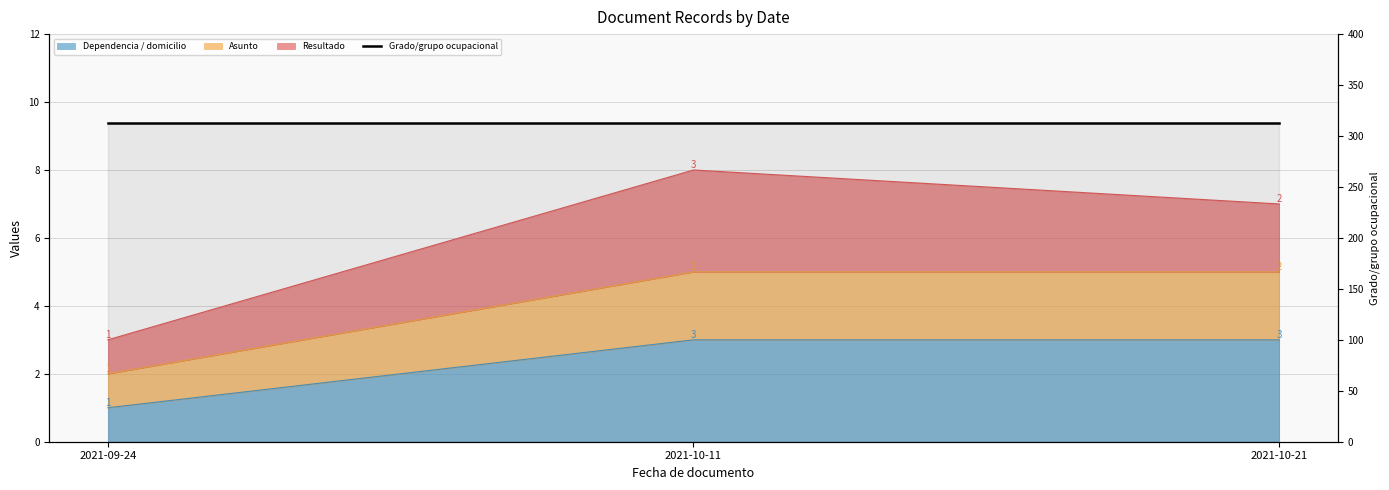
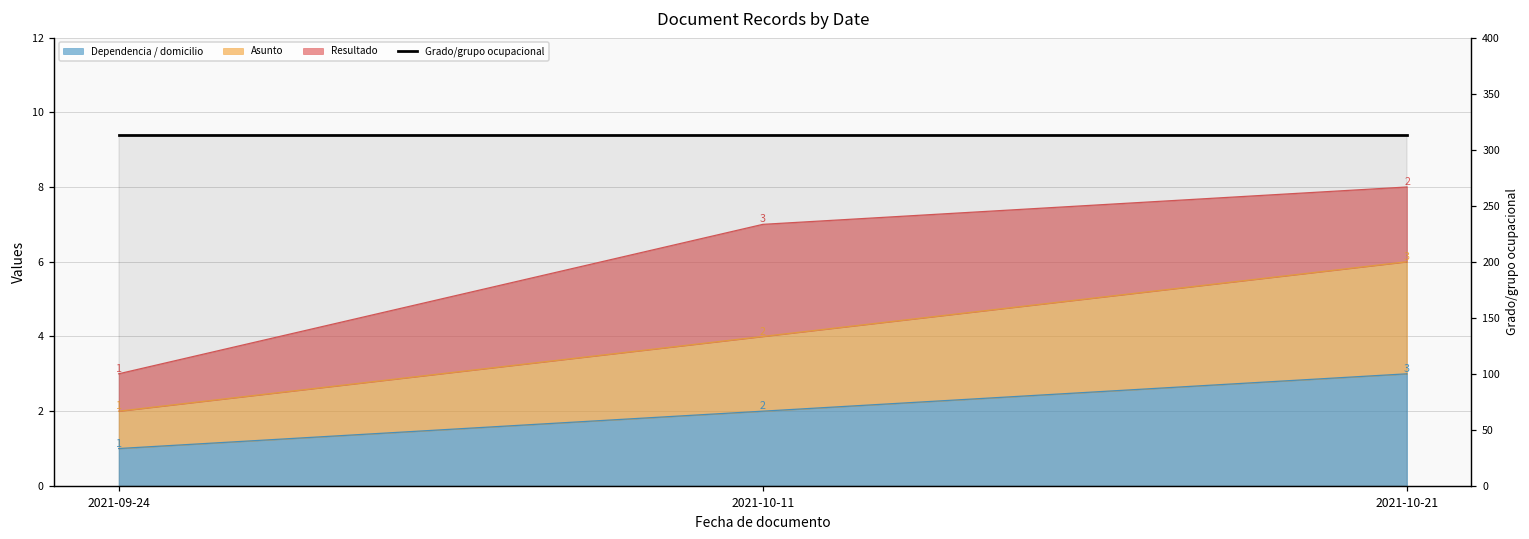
  {
    "Dependencia / domicilio": {
      "2021-09-24": 1,
-     "2021-10-11": 3,
+     "2021-10-11": 2,
      "2021-10-21": 3
    },
    "Asunto": {
-     "2021-10-21": 2
+     "2021-10-21": 3
    }
  }
